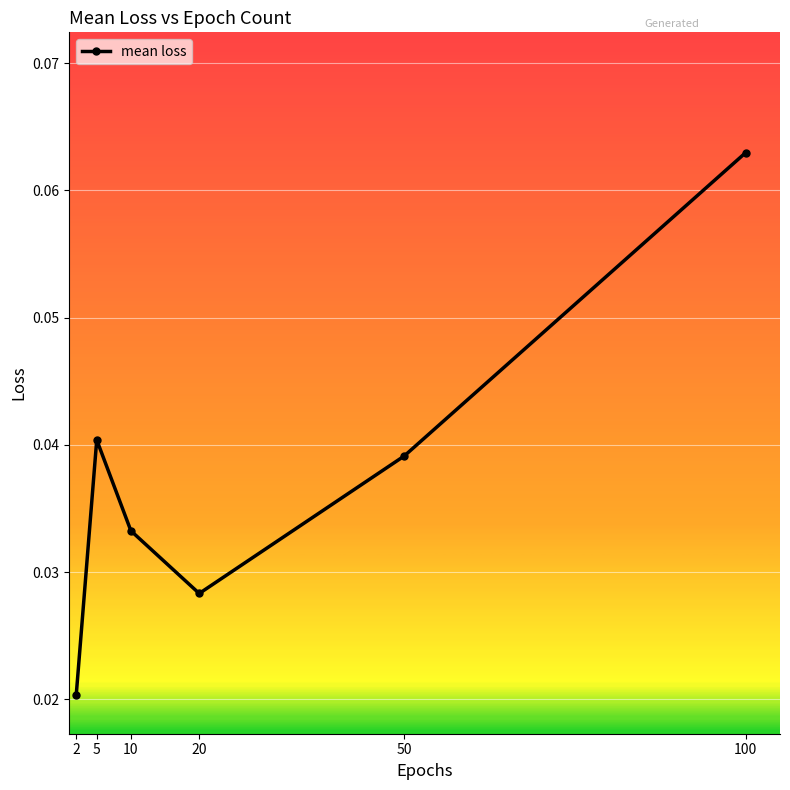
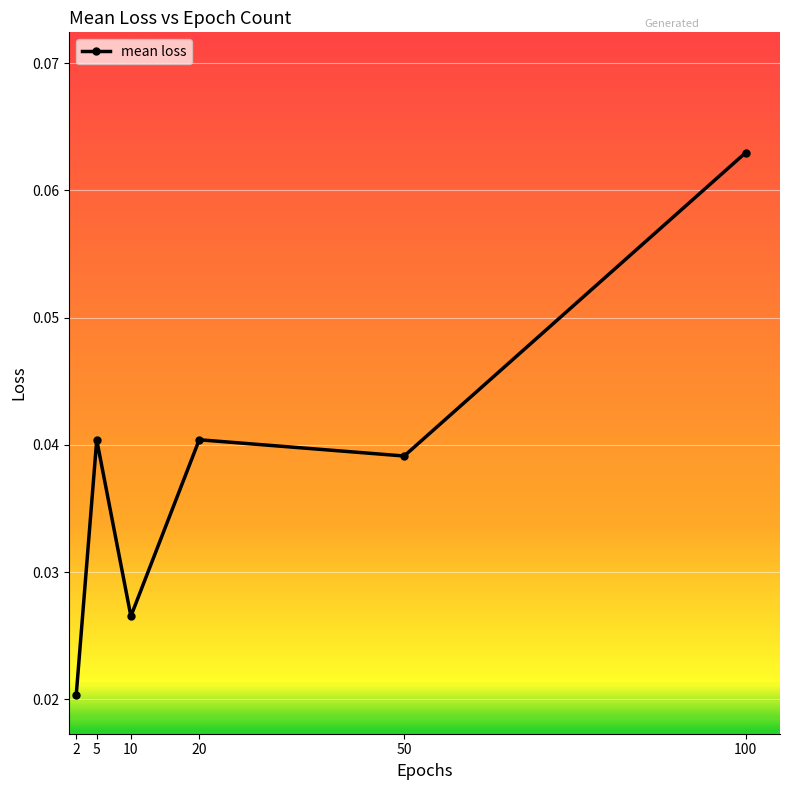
  {
    "2": 0.0203,
    "5": 0.0404,
-   "10": 0.0332,
-   "20": 0.0283,
+   "10": 0.0265,
+   "20": 0.0404,
    "50": 0.0391,
    "100": 0.0630
  }
